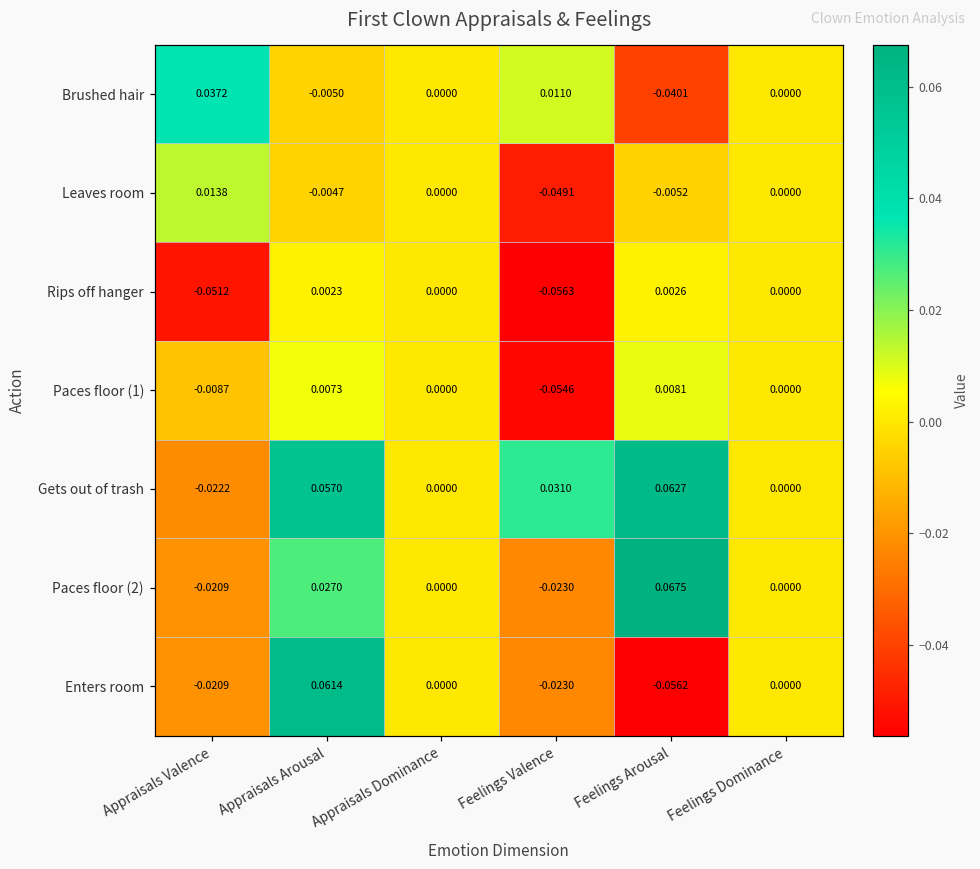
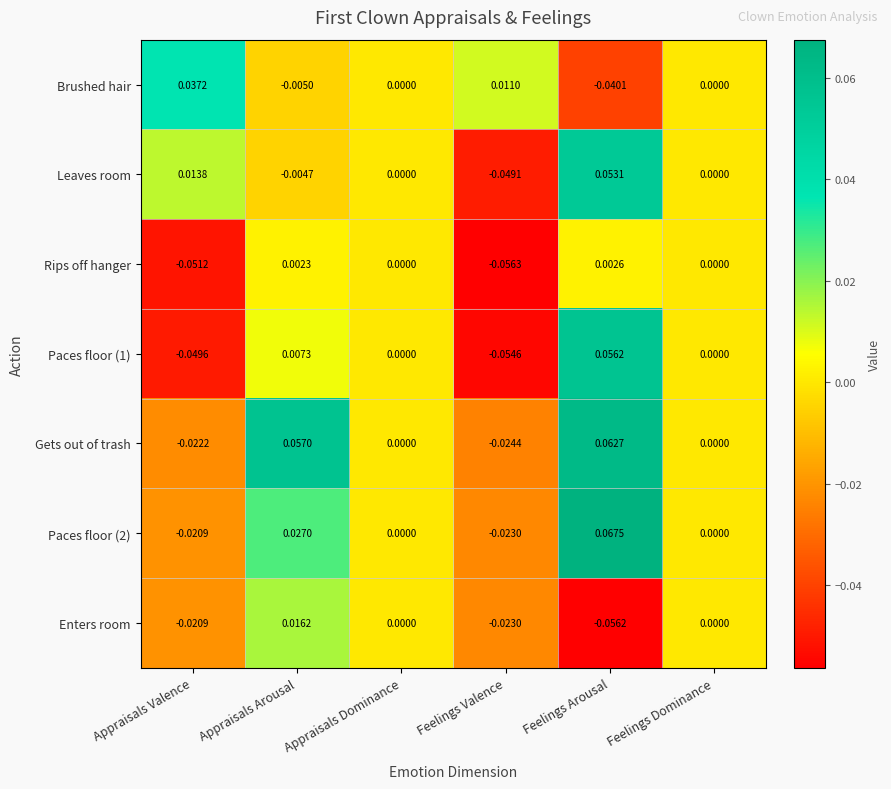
  {
    "Brushed hair": {
      "Appraisals Valence": 0.0372,
      "Appraisals Arousal": -0.0050,
      "Appraisals Dominance": 0.0000,
      "Feelings Valence": 0.0110,
      "Feelings Arousal": -0.0401,
      "Feelings Dominance": 0.0000
    },
    "Leaves room": {
      "Appraisals Valence": 0.0138,
      "Appraisals Arousal": -0.0047,
      "Appraisals Dominance": 0.0000,
      "Feelings Valence": -0.0491,
-     "Feelings Arousal": -0.0052,
+     "Feelings Arousal": 0.0531,
      "Feelings Dominance": 0.0000
    },
    "Rips off hanger": {
      "Appraisals Valence": -0.0512,
      "Appraisals Arousal": 0.0023,
      "Appraisals Dominance": 0.0000,
      "Feelings Valence": -0.0563,
      "Feelings Arousal": 0.0026,
      "Feelings Dominance": 0.0000
    },
    "Paces floor (1)": {
-     "Appraisals Valence": -0.0087,
+     "Appraisals Valence": -0.0496,
      "Appraisals Arousal": 0.0073,
      "Appraisals Dominance": 0.0000,
      "Feelings Valence": -0.0546,
-     "Feelings Arousal": 0.0081,
+     "Feelings Arousal": 0.0562,
      "Feelings Dominance": 0.0000
    },
    "Gets out of trash": {
      "Appraisals Valence": -0.0222,
      "Appraisals Arousal": 0.0570,
      "Appraisals Dominance": 0.0000,
-     "Feelings Valence": 0.0310,
+     "Feelings Valence": -0.0244,
      "Feelings Arousal": 0.0627,
      "Feelings Dominance": 0.0000
    },
    "Paces floor (2)": {
      "Appraisals Valence": -0.0209,
      "Appraisals Arousal": 0.0270,
      "Appraisals Dominance": 0.0000,
      "Feelings Valence": -0.0230,
      "Feelings Arousal": 0.0675,
      "Feelings Dominance": 0.0000
    },
    "Enters room": {
      "Appraisals Valence": -0.0209,
-     "Appraisals Arousal": 0.0614,
+     "Appraisals Arousal": 0.0162,
      "Appraisals Dominance": 0.0000,
      "Feelings Valence": -0.0230,
      "Feelings Arousal": -0.0562,
      "Feelings Dominance": 0.0000
    }
  }
